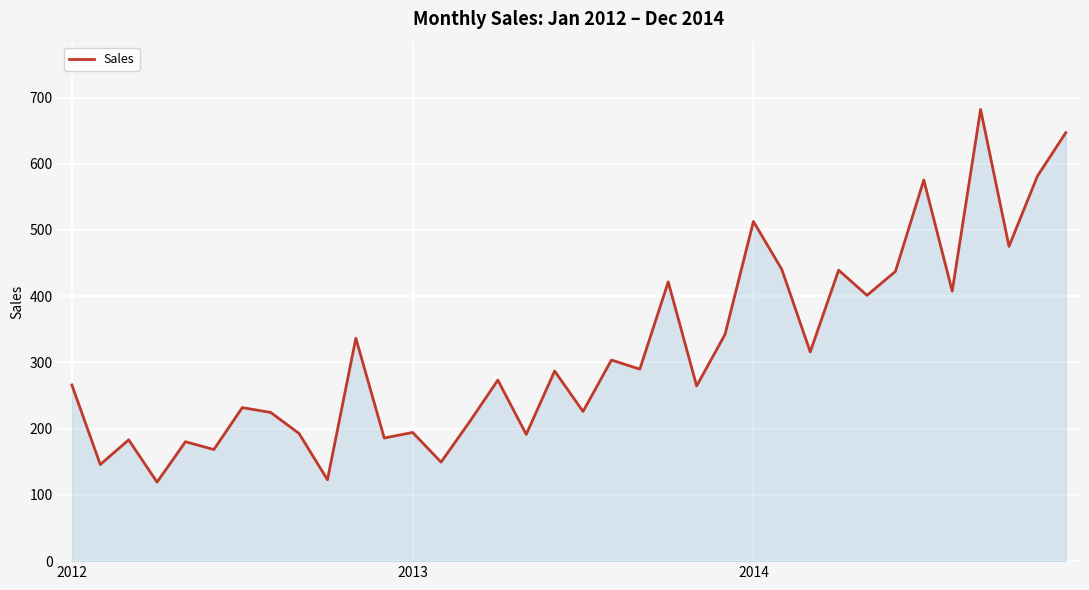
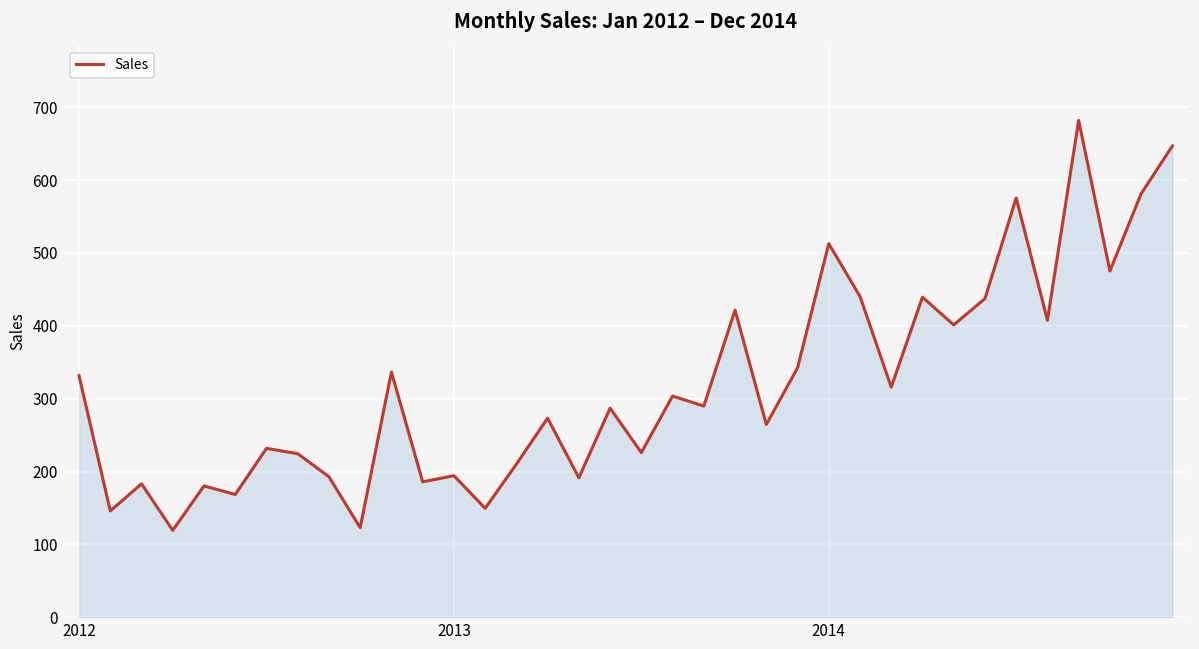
  {
-   "2012": 270,
+   "2012": 330,
    "2013": 190,
    "2014": 510
  }
